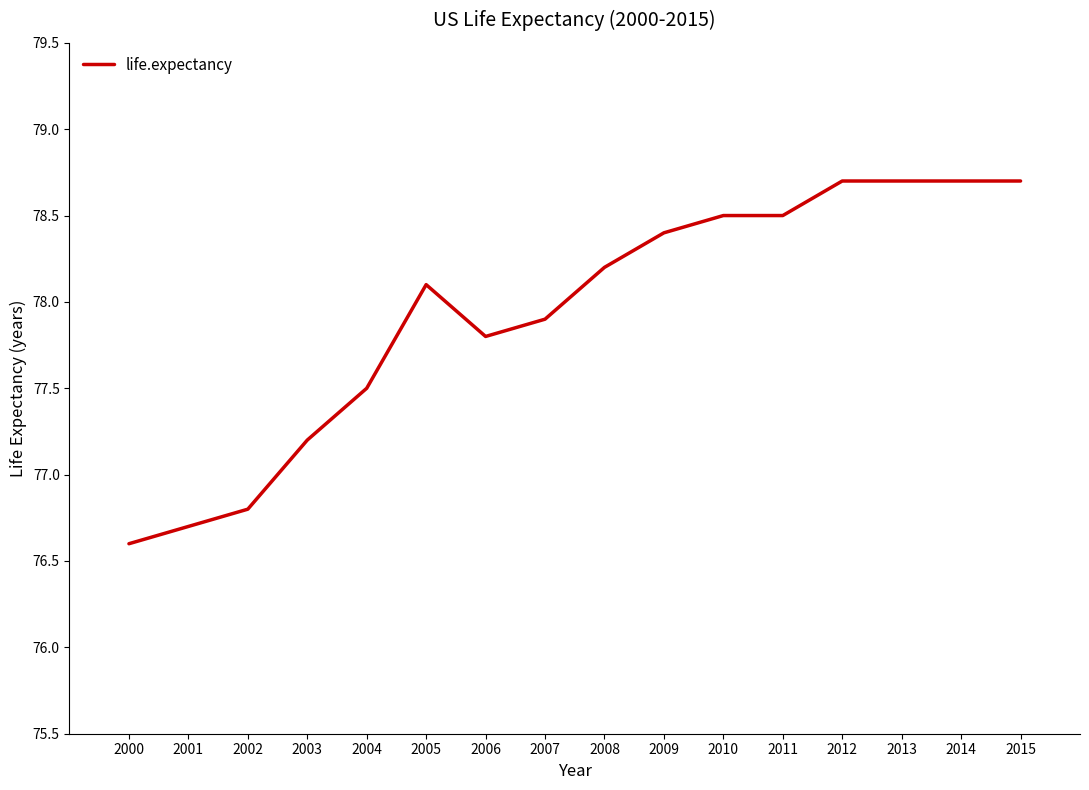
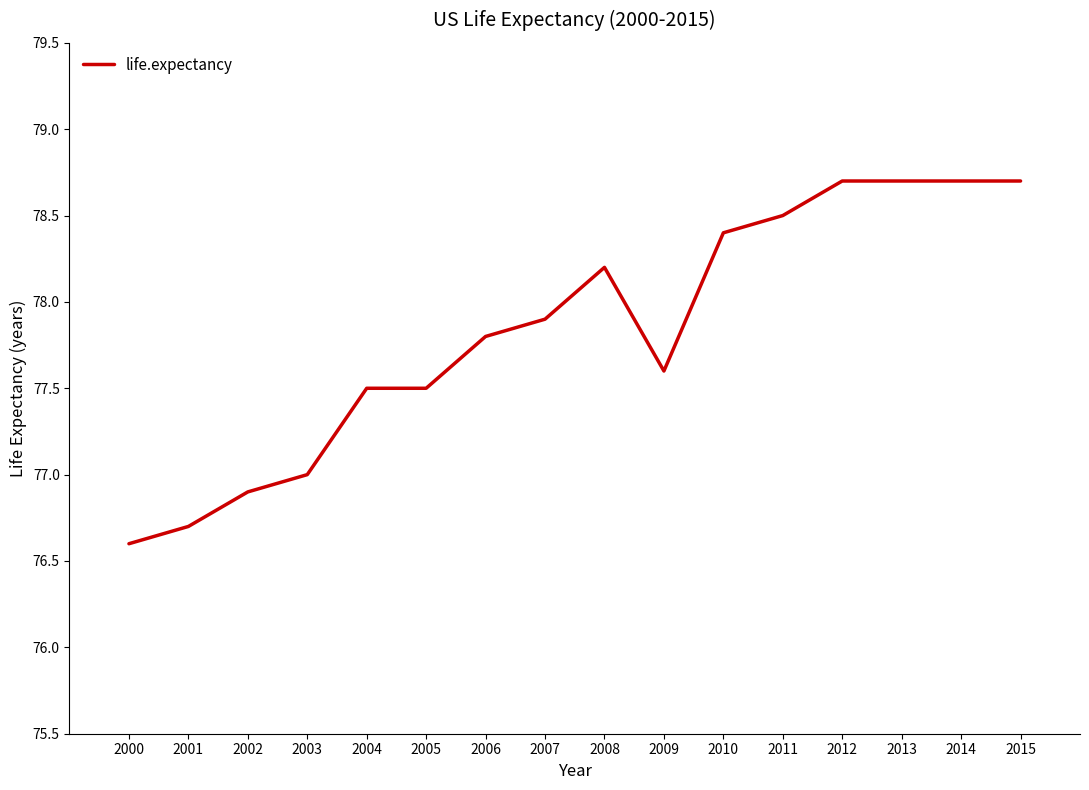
  {
    "2000": 76.6,
    "2001": 76.7,
-   "2002": 76.8,
-   "2003": 77.2,
+   "2002": 76.9,
+   "2003": 77.0,
    "2004": 77.5,
-   "2005": 78.1,
+   "2005": 77.5,
    "2006": 77.8,
    "2007": 77.9,
    "2008": 78.2,
-   "2009": 78.4,
-   "2010": 78.5,
+   "2009": 77.6,
+   "2010": 78.4,
    "2011": 78.5,
    "2012": 78.7,
    "2013": 78.7,
    "2014": 78.7,
    "2015": 78.7
  }
